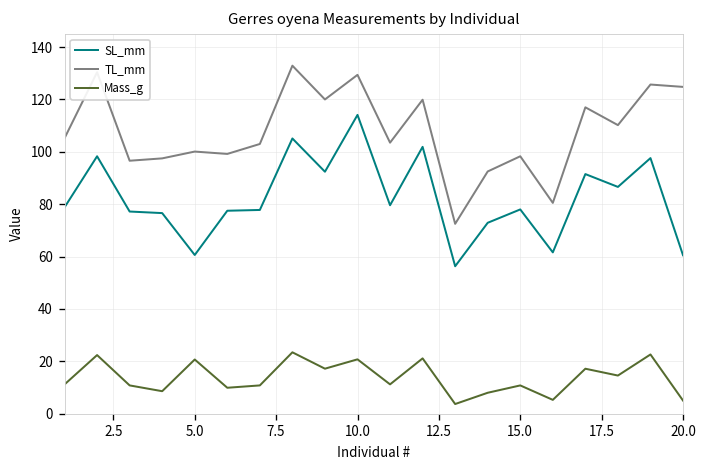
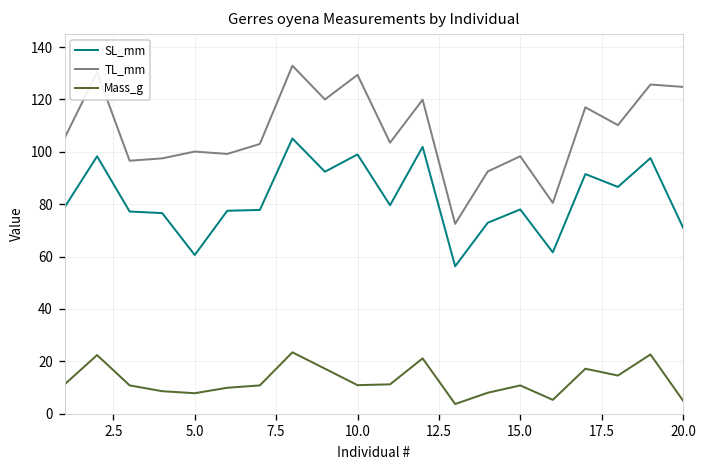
  {
    "SL_mm": {
      "5.0": 61,
-     "10.0": 114,
+     "10.0": 99,
      "15.0": 78,
-     "20.0": 61
+     "20.0": 71
    },
    "TL_mm": {
      "5.0": 100,
      "10.0": 129,
      "15.0": 98,
      "20.0": 125
    },
    "Mass_g": {
-     "5.0": 21,
-     "10.0": 21,
+     "5.0": 8,
+     "10.0": 11,
      "15.0": 11,
      "20.0": 5
    }
  }
